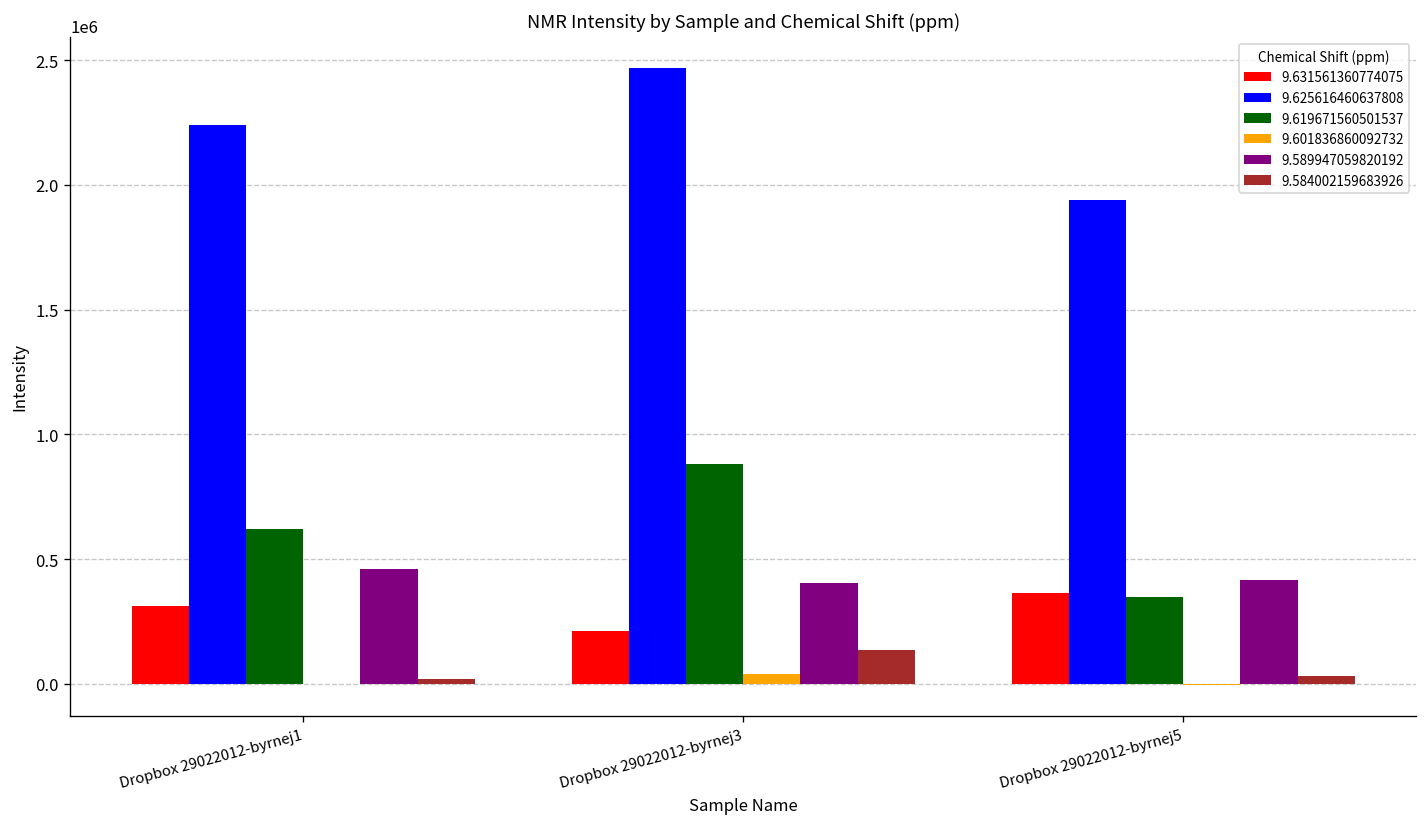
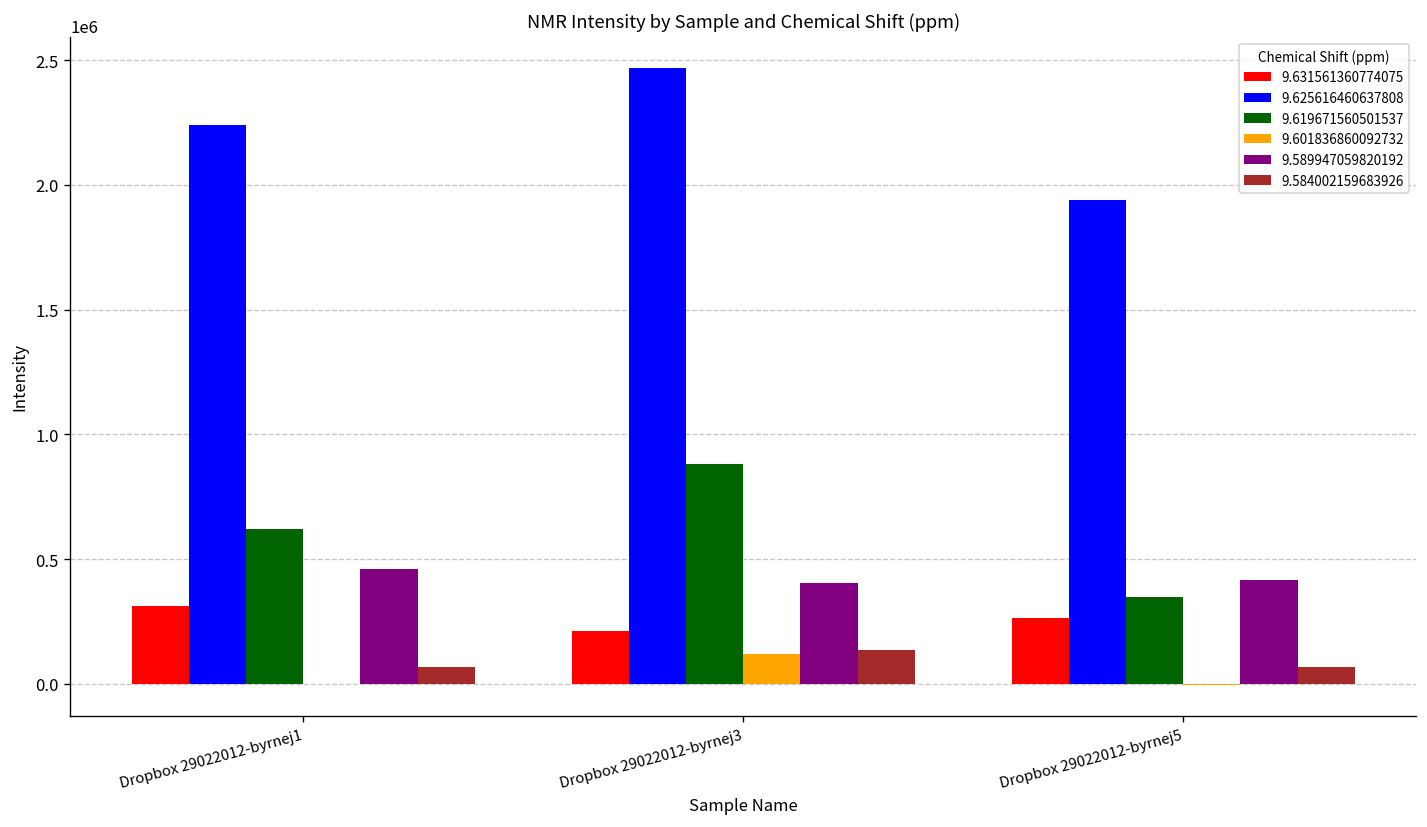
  {
    "9.631561360774075": {
      "Dropbox 29022012-byrnej1": 310000,
      "Dropbox 29022012-byrnej3": 210000,
-     "Dropbox 29022012-byrnej5": 360000
+     "Dropbox 29022012-byrnej5": 260000
    },
    "9.625616460637808": {
      "Dropbox 29022012-byrnej1": 2240000,
      "Dropbox 29022012-byrnej3": 2470000,
      "Dropbox 29022012-byrnej5": 1940000
    },
    "9.619671560501537": {
      "Dropbox 29022012-byrnej1": 620000,
      "Dropbox 29022012-byrnej3": 880000,
      "Dropbox 29022012-byrnej5": 350000
    },
    "9.601836860092732": {
-     "Dropbox 29022012-byrnej3": 40000
+     "Dropbox 29022012-byrnej3": 120000
    },
    "9.589947059820192": {
      "Dropbox 29022012-byrnej1": 460000,
      "Dropbox 29022012-byrnej3": 400000,
      "Dropbox 29022012-byrnej5": 420000
    },
    "9.584002159683926": {
-     "Dropbox 29022012-byrnej1": 20000,
+     "Dropbox 29022012-byrnej1": 70000,
      "Dropbox 29022012-byrnej3": 140000,
-     "Dropbox 29022012-byrnej5": 30000
+     "Dropbox 29022012-byrnej5": 70000
    }
  }
